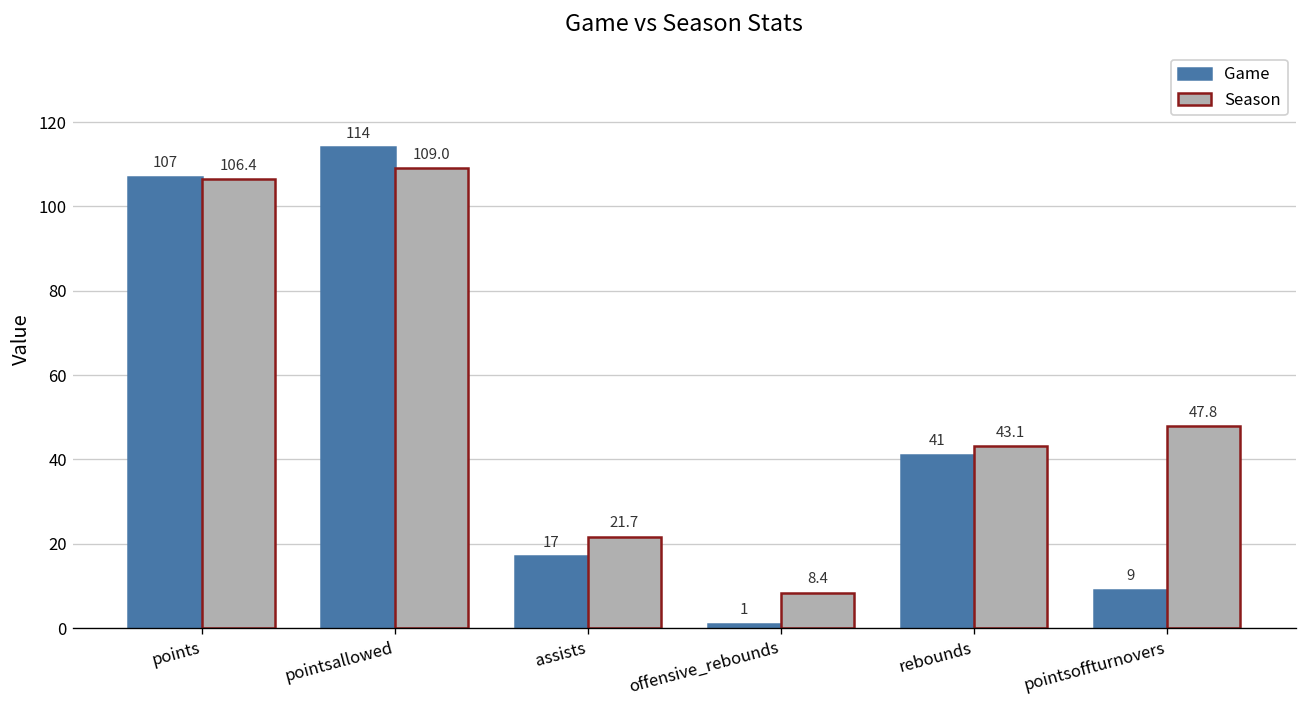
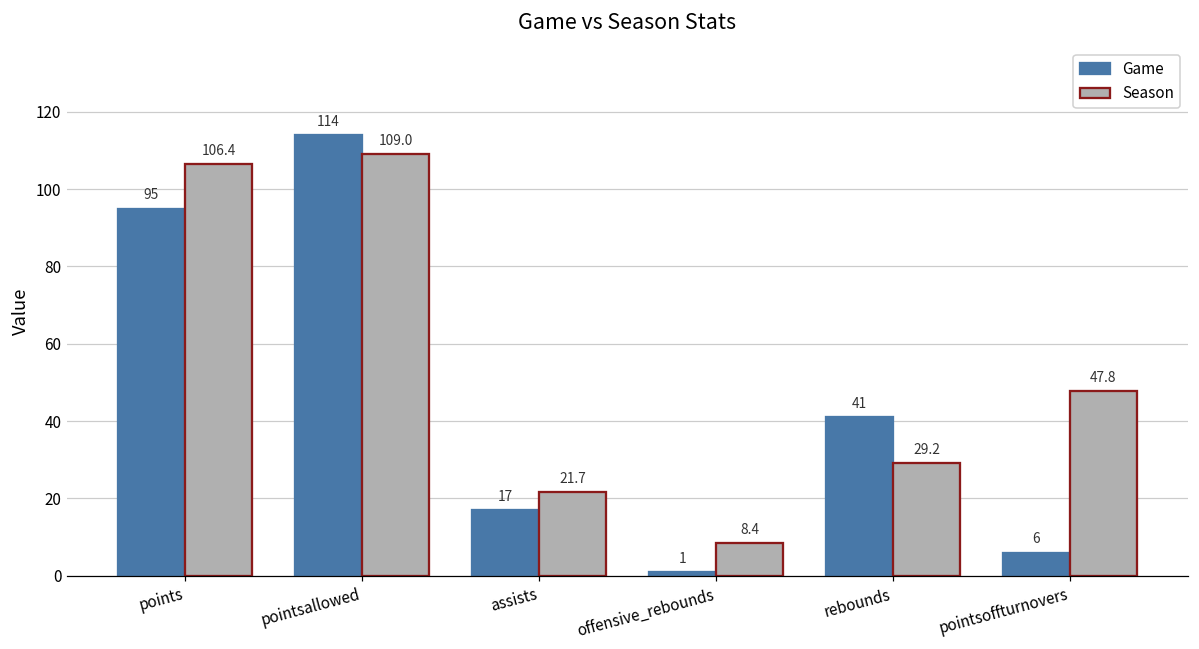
  {
    "Game": {
-     "points": 107,
+     "points": 95,
      "pointsallowed": 114,
      "assists": 17,
      "offensive_rebounds": 1,
      "rebounds": 41,
-     "pointsoffturnovers": 9
+     "pointsoffturnovers": 6
    },
    "Season": {
      "points": 106.4,
      "pointsallowed": 109.0,
      "assists": 21.7,
      "offensive_rebounds": 8.4,
-     "rebounds": 43.1,
+     "rebounds": 29.2,
      "pointsoffturnovers": 47.8
    }
  }
